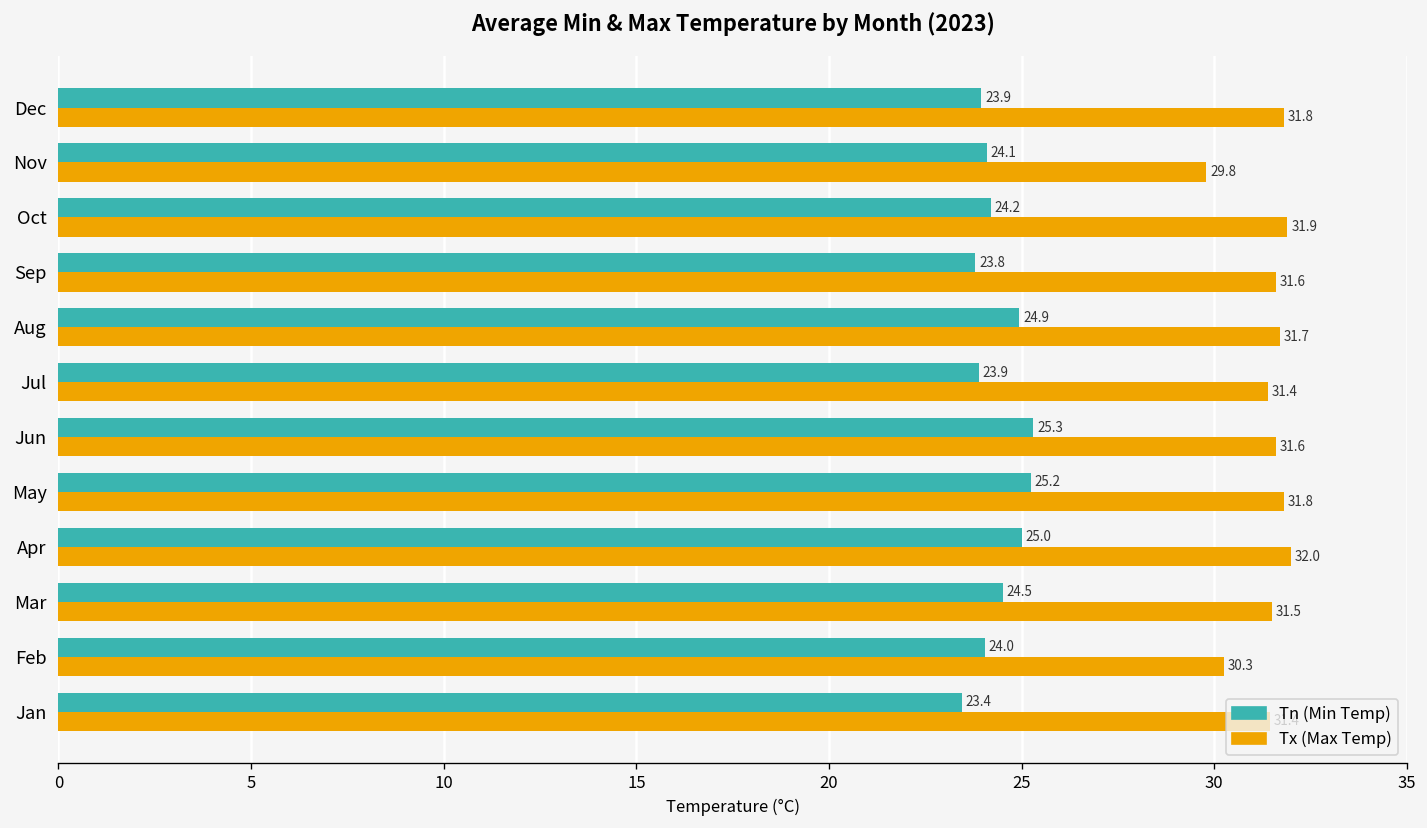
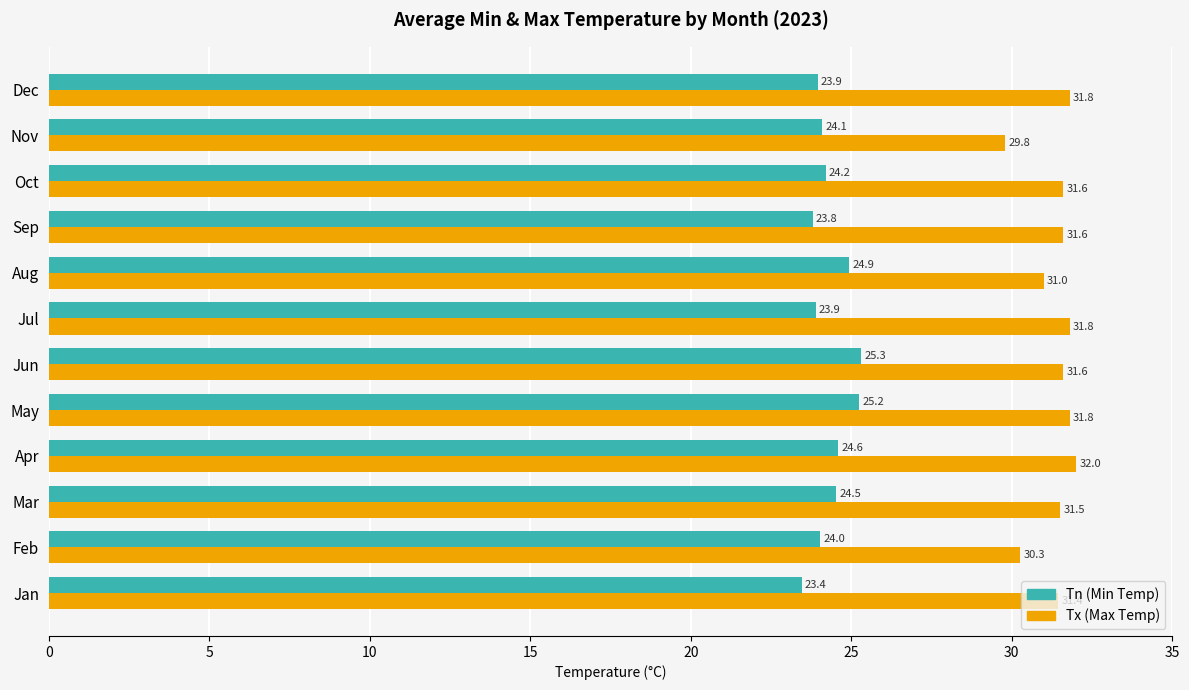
  {
    "Tn (Min Temp)": {
      "Dec": 23.9,
      "Nov": 24.1,
      "Oct": 24.2,
      "Sep": 23.8,
      "Aug": 24.9,
      "Jul": 23.9,
      "Jun": 25.3,
      "May": 25.2,
-     "Apr": 25.0,
+     "Apr": 24.6,
      "Mar": 24.5,
      "Feb": 24.0,
      "Jan": 23.4
    },
    "Tx (Max Temp)": {
      "Dec": 31.8,
      "Nov": 29.8,
-     "Oct": 31.9,
+     "Oct": 31.6,
      "Sep": 31.6,
-     "Aug": 31.7,
-     "Jul": 31.4,
+     "Aug": 31.0,
+     "Jul": 31.8,
      "Jun": 31.6,
      "May": 31.8,
      "Apr": 32.0,
      "Mar": 31.5,
      "Feb": 30.3
    }
  }
